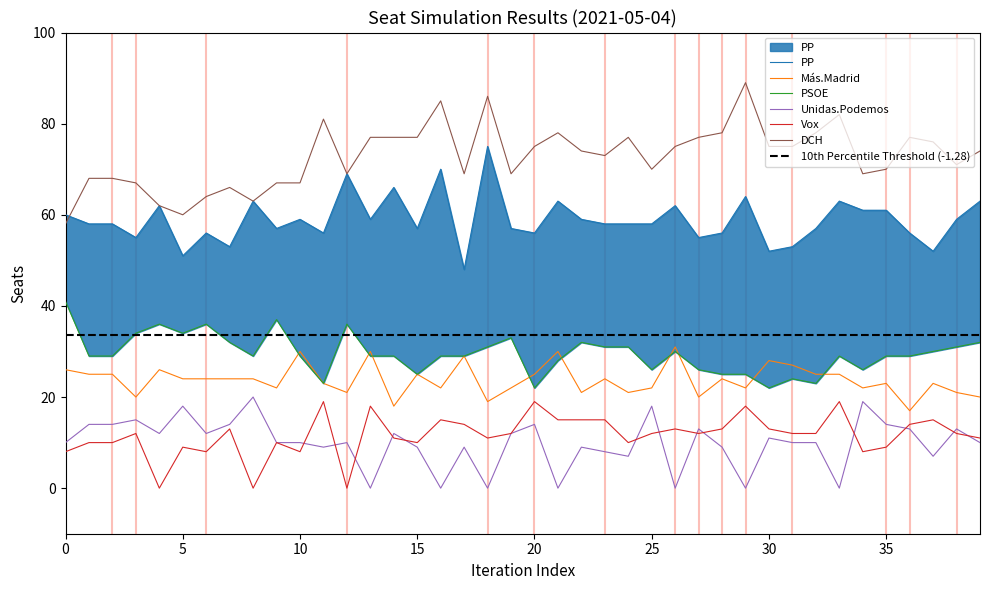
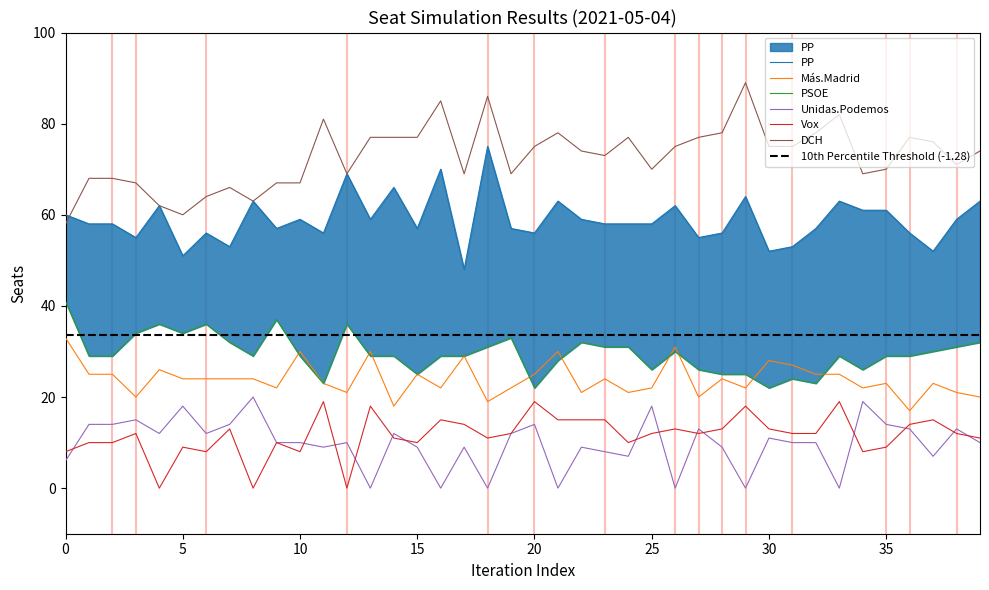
  {
    "PP": {
      "0": 60
    },
    "Más.Madrid": {
-     "0": 26
+     "0": 33
    },
    "PSOE": {
      "0": 41
    },
    "Unidas.Podemos": {
-     "0": 10
+     "0": 6
    },
    "Vox": {
      "0": 8
    },
    "DCH": {
      "0": 58
    }
  }
